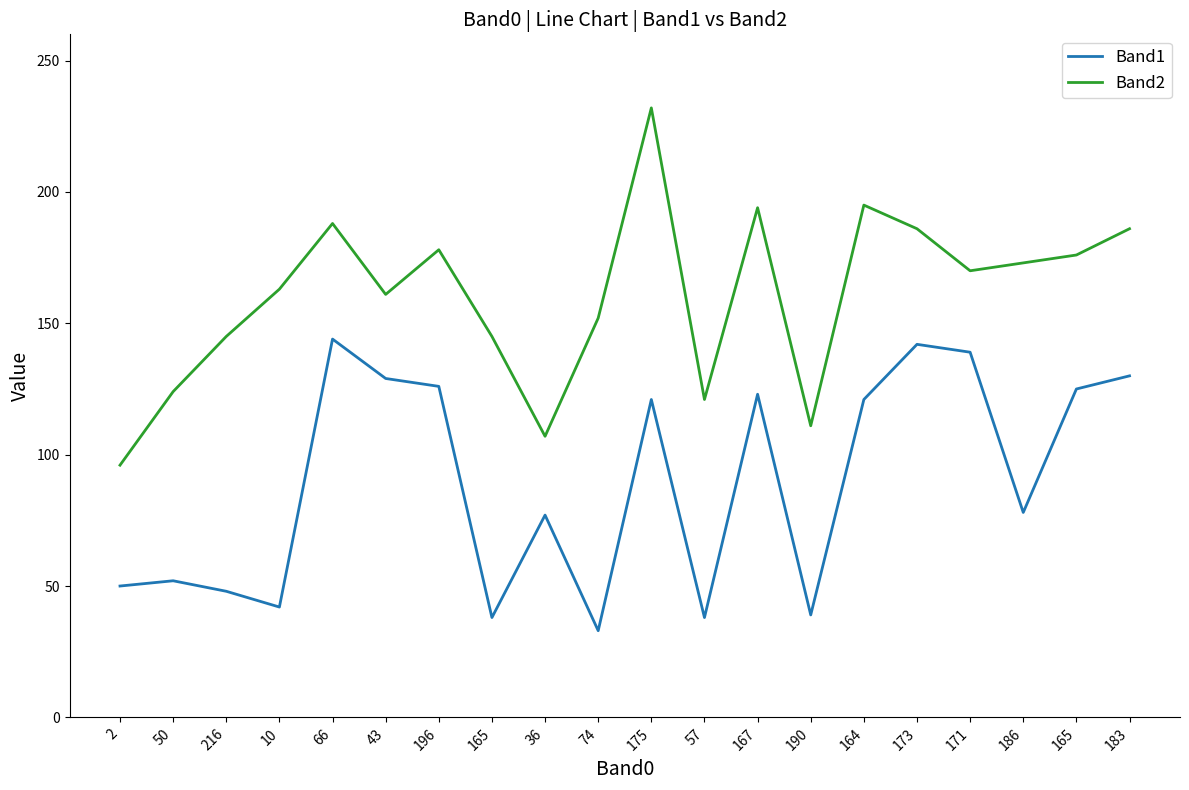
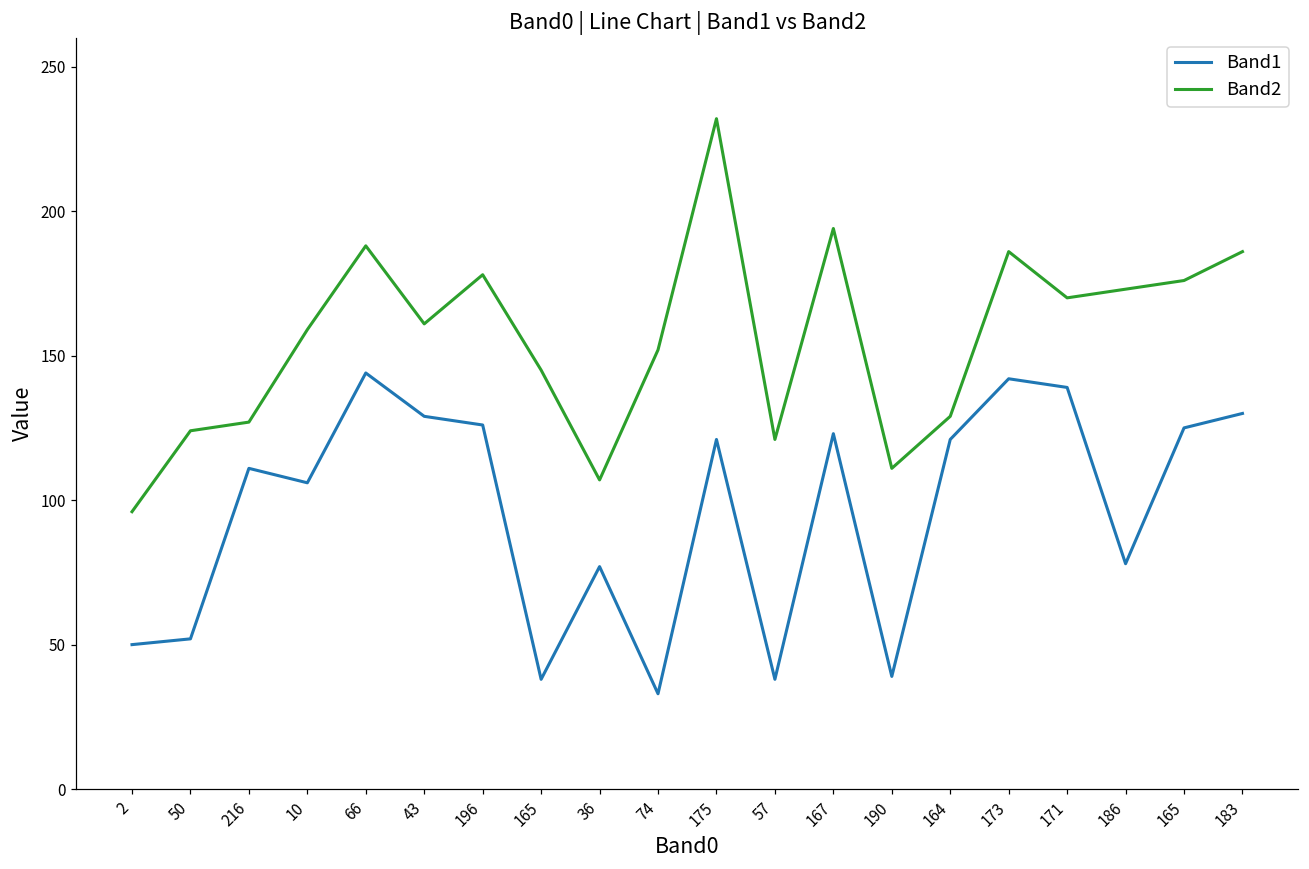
  {
    "Band1": {
      "2": 50,
      "50": 52,
-     "216": 48,
-     "10": 42,
+     "216": 111,
+     "10": 106,
      "66": 144,
      "43": 129,
      "196": 126,
      "36": 77,
      "74": 33,
      "175": 121,
      "57": 38,
      "167": 123,
      "190": 39,
      "164": 121,
      "173": 142,
      "171": 139,
      "186": 78,
      "183": 130
    },
    "Band2": {
      "2": 96,
      "50": 124,
-     "216": 145,
-     "10": 163,
+     "216": 127,
+     "10": 159,
      "66": 188,
      "43": 161,
      "196": 178,
      "36": 107,
      "74": 152,
      "175": 232,
      "57": 121,
      "167": 194,
      "190": 111,
-     "164": 195,
+     "164": 129,
      "173": 186,
      "171": 170,
      "186": 173,
      "183": 186
    }
  }
